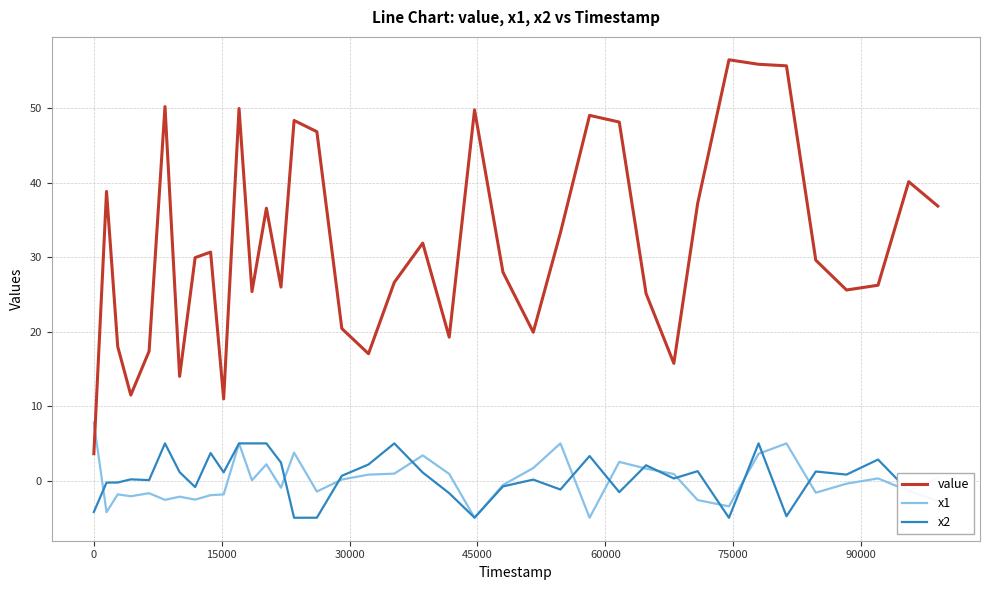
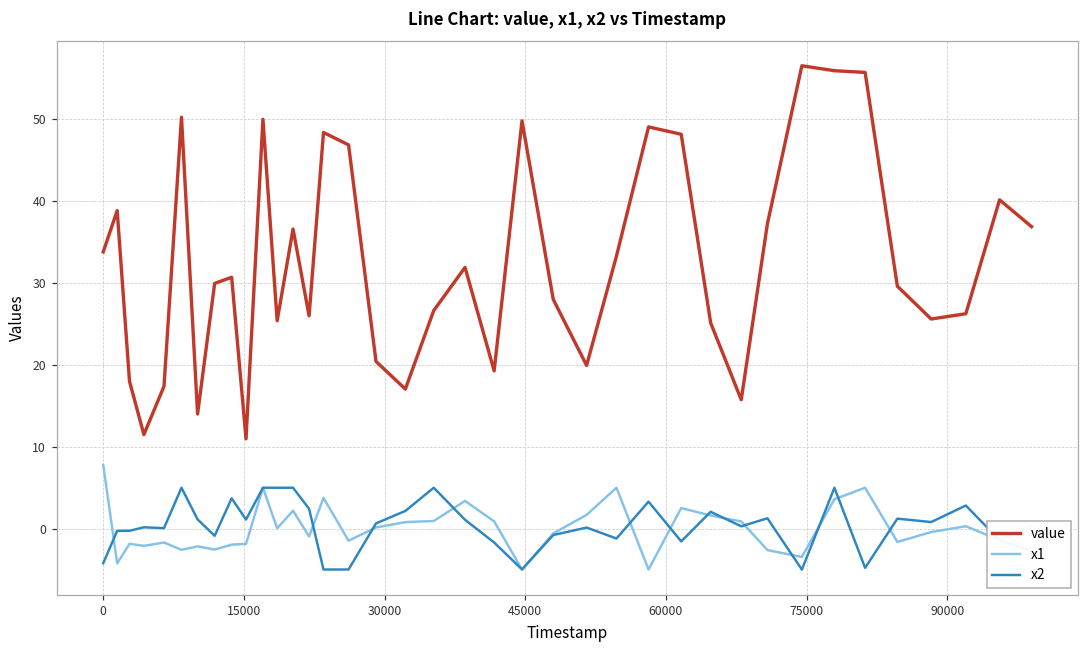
  {
    "value": {
-     "0": 4
+     "0": 34
    },
    "x1": {
      "0": 8
    },
    "x2": {
      "0": -4
    }
  }
